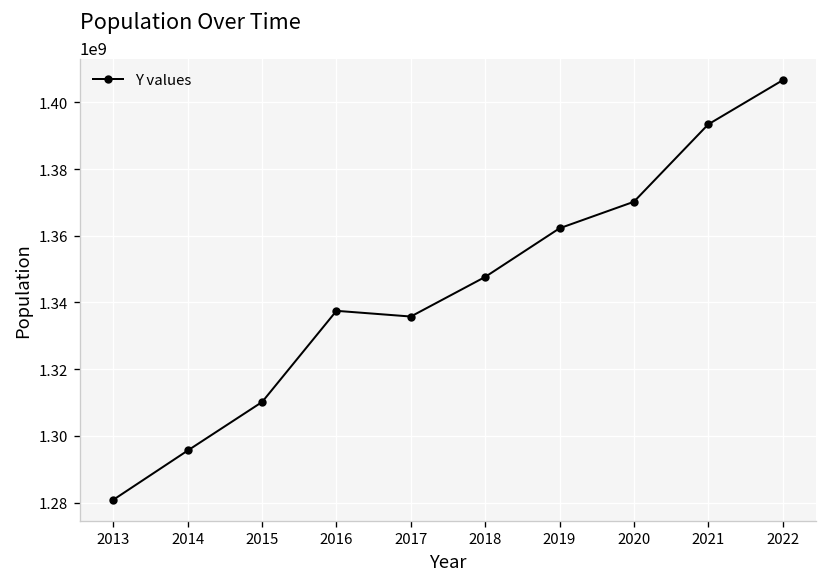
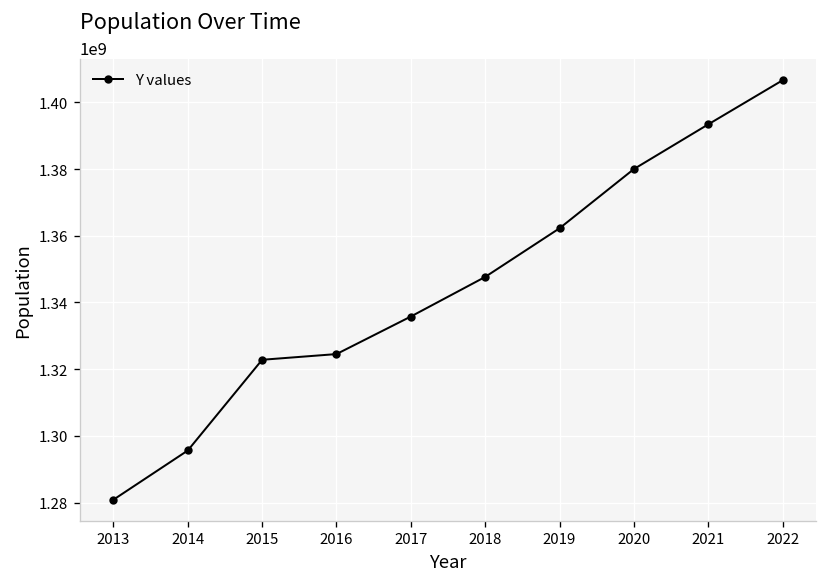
  {
    "2013": 1281000000,
    "2014": 1296000000,
-   "2015": 1310000000,
-   "2016": 1337000000,
+   "2015": 1323000000,
+   "2016": 1325000000,
    "2017": 1336000000,
    "2018": 1348000000,
    "2019": 1362000000,
-   "2020": 1370000000,
+   "2020": 1380000000,
    "2021": 1393000000,
    "2022": 1407000000
  }
